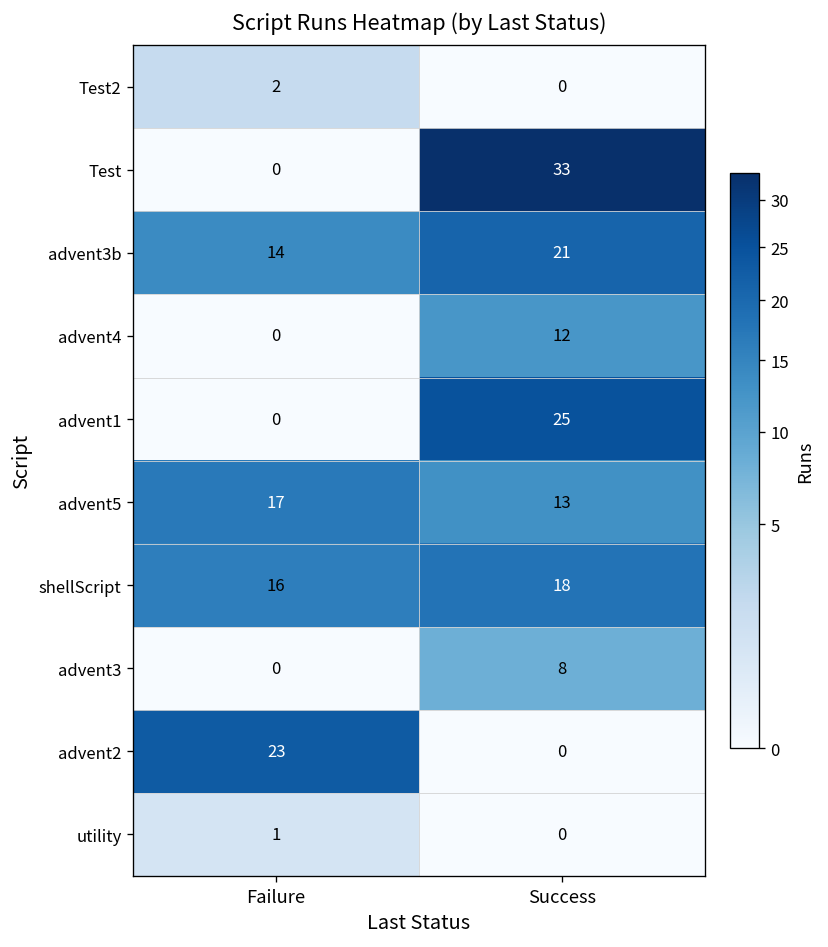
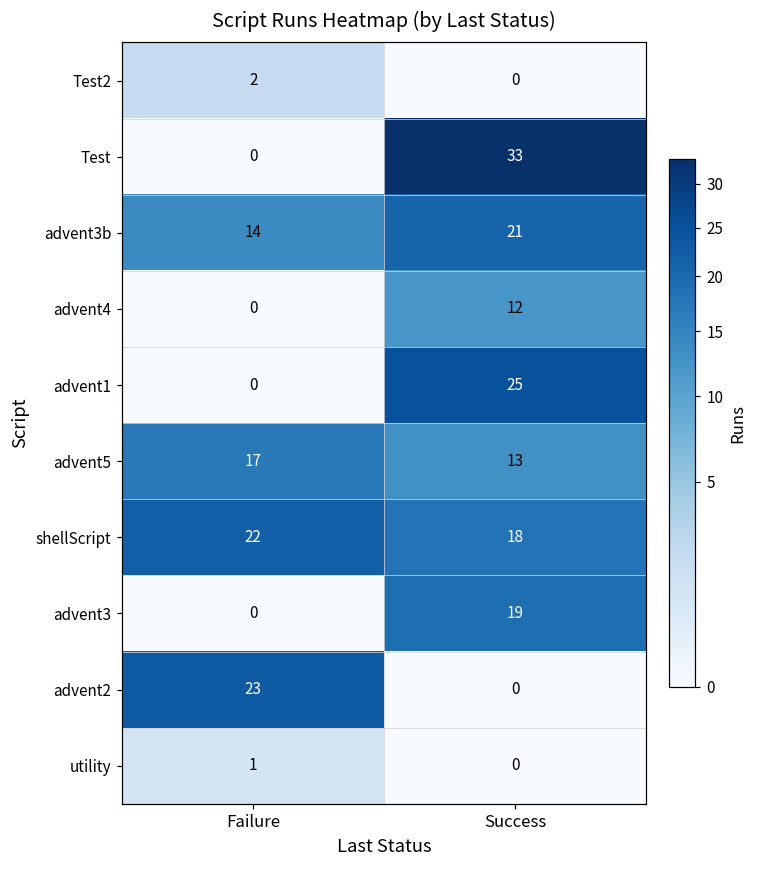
  {
    "Test2": {
      "Failure": 2,
      "Success": 0
    },
    "Test": {
      "Failure": 0,
      "Success": 33
    },
    "advent3b": {
      "Failure": 14,
      "Success": 21
    },
    "advent4": {
      "Failure": 0,
      "Success": 12
    },
    "advent1": {
      "Failure": 0,
      "Success": 25
    },
    "advent5": {
      "Failure": 17,
      "Success": 13
    },
    "shellScript": {
-     "Failure": 16,
+     "Failure": 22,
      "Success": 18
    },
    "advent3": {
      "Failure": 0,
-     "Success": 8
+     "Success": 19
    },
    "advent2": {
      "Failure": 23,
      "Success": 0
    },
    "utility": {
      "Failure": 1,
      "Success": 0
    }
  }
